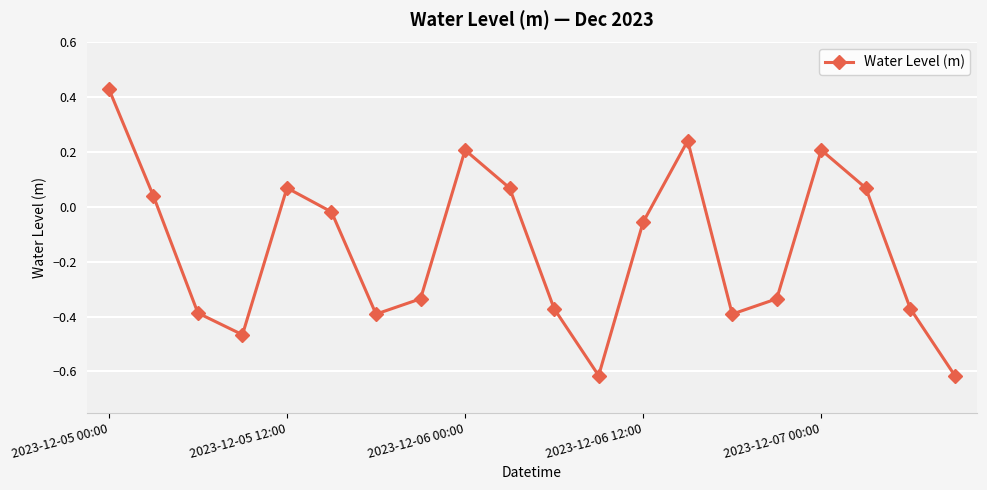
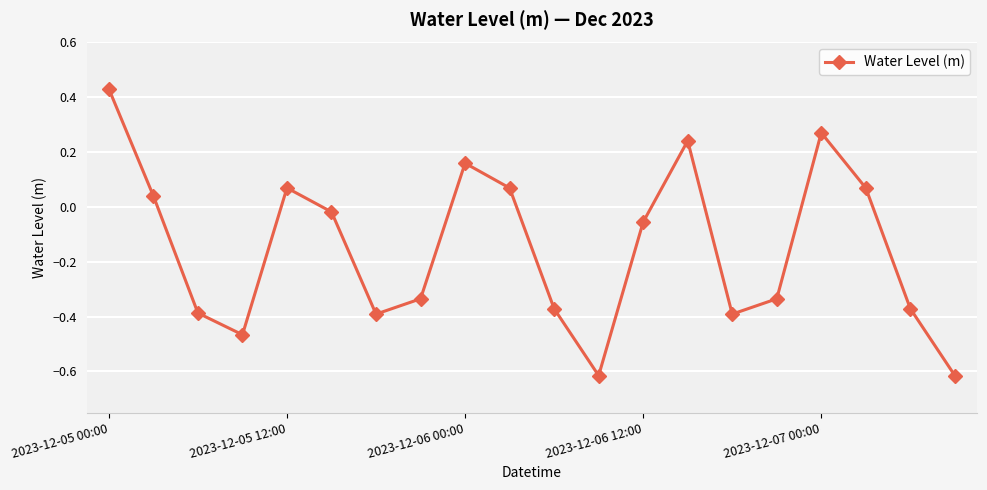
  {
    "2023-12-05 00:00": 0.43,
    "2023-12-05 12:00": 0.07,
-   "2023-12-06 00:00": 0.21,
+   "2023-12-06 00:00": 0.16,
    "2023-12-06 12:00": -0.06,
-   "2023-12-07 00:00": 0.21
+   "2023-12-07 00:00": 0.27
  }
